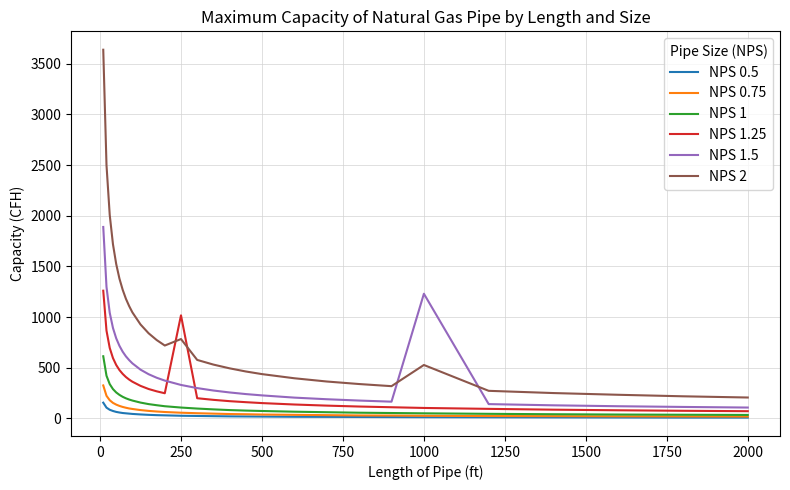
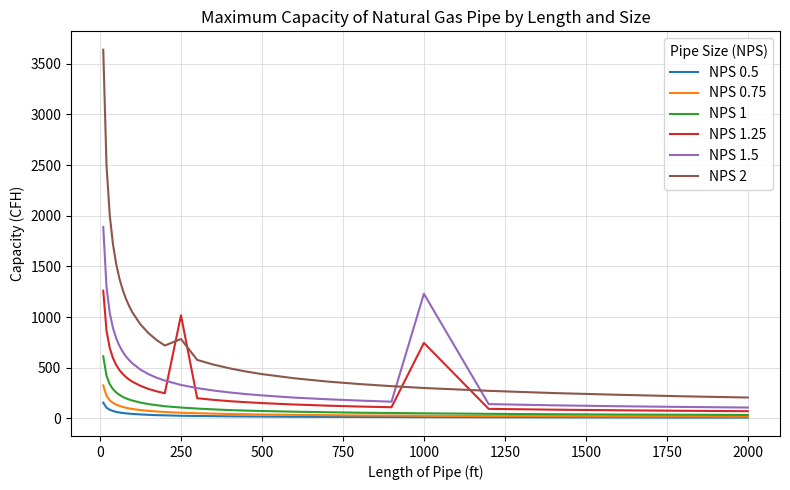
  {
    "NPS 0.5": {
      "250": 30
    },
    "NPS 0.75": {
      "250": 60
    },
    "NPS 1": {
      "250": 110,
      "500": 70
    },
    "NPS 1.25": {
      "250": 1020,
      "500": 150,
-     "1000": 100,
+     "1000": 750,
      "2000": 70
    },
    "NPS 1.5": {
      "250": 330,
      "500": 230,
      "1000": 1230,
      "2000": 110
    },
    "NPS 2": {
      "250": 780,
      "500": 440,
-     "1000": 530,
+     "1000": 300,
      "2000": 210
    }
  }
